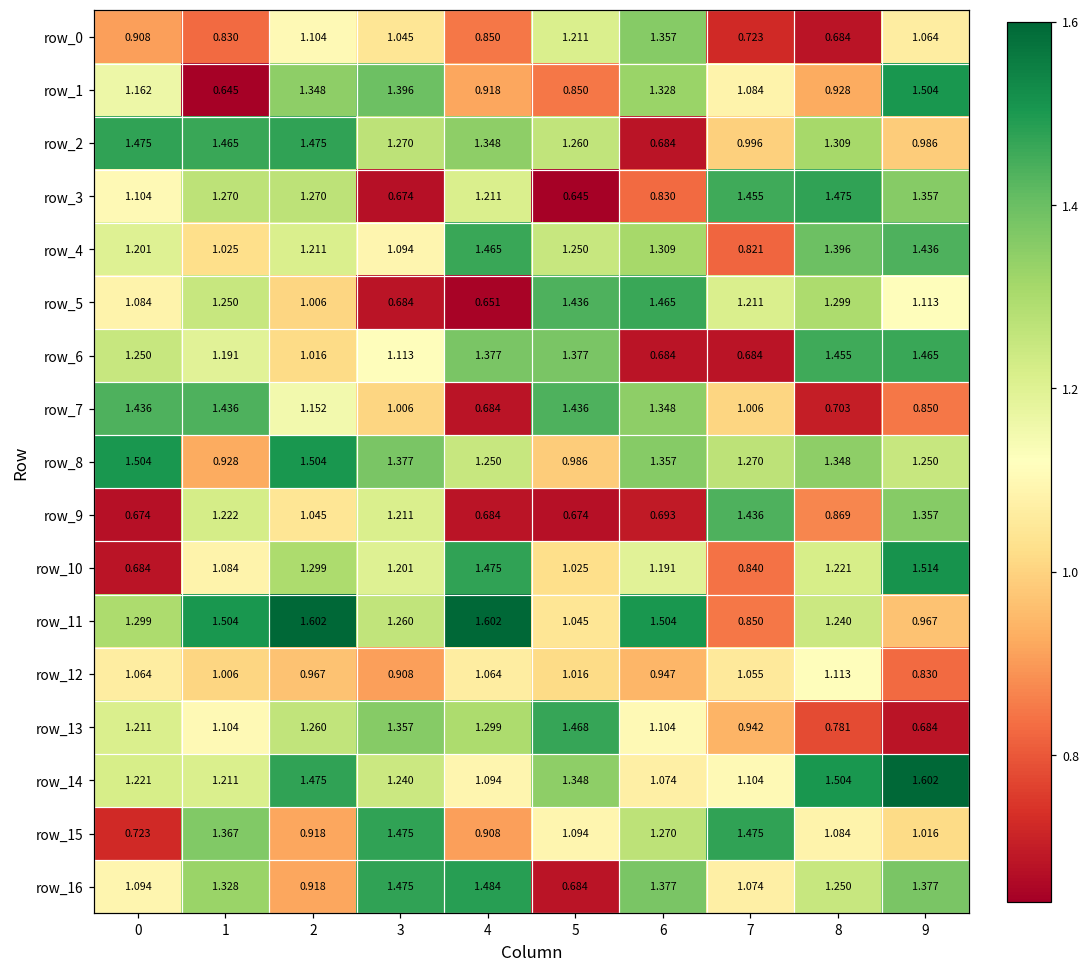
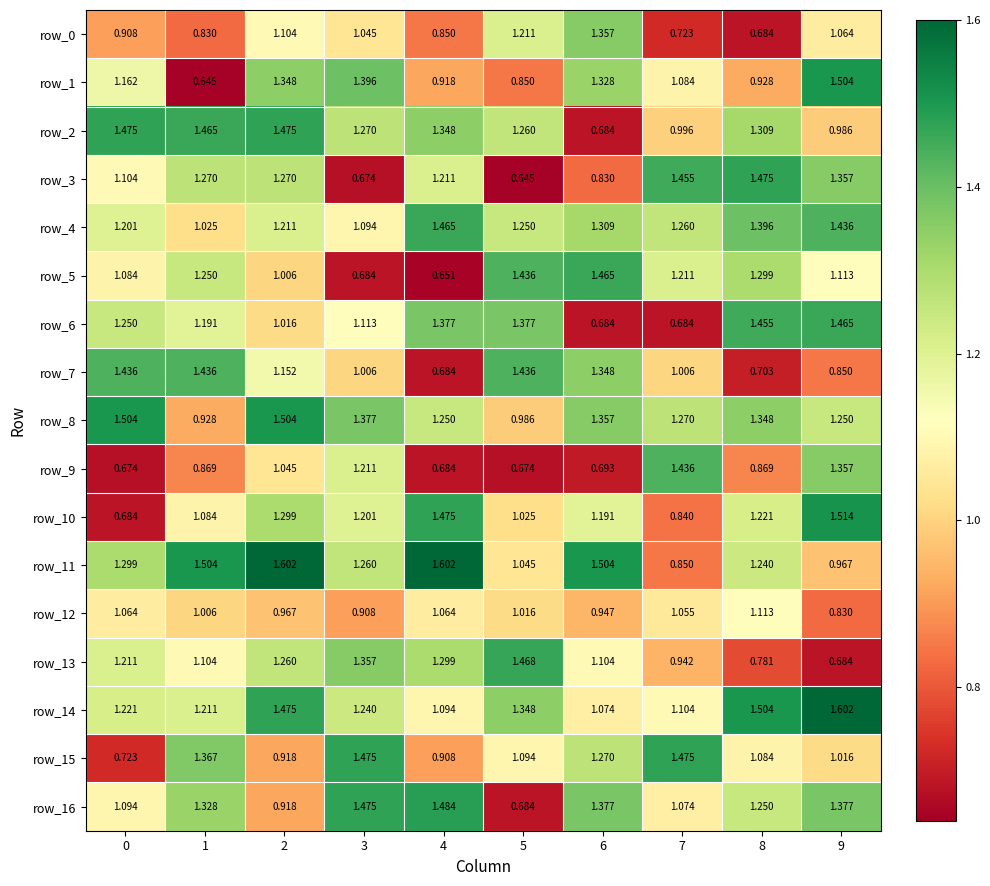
  {
    "row_0": {
      "0": 0.908,
      "1": 0.830,
      "2": 1.104,
      "3": 1.045,
      "4": 0.850,
      "5": 1.211,
      "6": 1.357,
      "7": 0.723,
      "8": 0.684,
      "9": 1.064
    },
    "row_1": {
      "0": 1.162,
      "1": 0.645,
      "2": 1.348,
      "3": 1.396,
      "4": 0.918,
      "5": 0.850,
      "6": 1.328,
      "7": 1.084,
      "8": 0.928,
      "9": 1.504
    },
    "row_2": {
      "0": 1.475,
      "1": 1.465,
      "2": 1.475,
      "3": 1.270,
      "4": 1.348,
      "5": 1.260,
      "6": 0.684,
      "7": 0.996,
      "8": 1.309,
      "9": 0.986
    },
    "row_3": {
      "0": 1.104,
      "1": 1.270,
      "2": 1.270,
      "3": 0.674,
      "4": 1.211,
      "5": 0.645,
      "6": 0.830,
      "7": 1.455,
      "8": 1.475,
      "9": 1.357
    },
    "row_4": {
      "0": 1.201,
      "1": 1.025,
      "2": 1.211,
      "3": 1.094,
      "4": 1.465,
      "5": 1.250,
      "6": 1.309,
-     "7": 0.821,
+     "7": 1.260,
      "8": 1.396,
      "9": 1.436
    },
    "row_5": {
      "0": 1.084,
      "1": 1.250,
      "2": 1.006,
      "3": 0.684,
      "4": 0.651,
      "5": 1.436,
      "6": 1.465,
      "7": 1.211,
      "8": 1.299,
      "9": 1.113
    },
    "row_6": {
      "0": 1.250,
      "1": 1.191,
      "2": 1.016,
      "3": 1.113,
      "4": 1.377,
      "5": 1.377,
      "6": 0.684,
      "7": 0.684,
      "8": 1.455,
      "9": 1.465
    },
    "row_7": {
      "0": 1.436,
      "1": 1.436,
      "2": 1.152,
      "3": 1.006,
      "4": 0.684,
      "5": 1.436,
      "6": 1.348,
      "7": 1.006,
      "8": 0.703,
      "9": 0.850
    },
    "row_8": {
      "0": 1.504,
      "1": 0.928,
      "2": 1.504,
      "3": 1.377,
      "4": 1.250,
      "5": 0.986,
      "6": 1.357,
      "7": 1.270,
      "8": 1.348,
      "9": 1.250
    },
    "row_9": {
      "0": 0.674,
-     "1": 1.222,
+     "1": 0.869,
      "2": 1.045,
      "3": 1.211,
      "4": 0.684,
      "5": 0.674,
      "6": 0.693,
      "7": 1.436,
      "8": 0.869,
      "9": 1.357
    },
    "row_10": {
      "0": 0.684,
      "1": 1.084,
      "2": 1.299,
      "3": 1.201,
      "4": 1.475,
      "5": 1.025,
      "6": 1.191,
      "7": 0.840,
      "8": 1.221,
      "9": 1.514
    },
    "row_11": {
      "0": 1.299,
      "1": 1.504,
      "2": 1.602,
      "3": 1.260,
      "4": 1.602,
      "5": 1.045,
      "6": 1.504,
      "7": 0.850,
      "8": 1.240,
      "9": 0.967
    },
    "row_12": {
      "0": 1.064,
      "1": 1.006,
      "2": 0.967,
      "3": 0.908,
      "4": 1.064,
      "5": 1.016,
      "6": 0.947,
      "7": 1.055,
      "8": 1.113,
      "9": 0.830
    },
    "row_13": {
      "0": 1.211,
      "1": 1.104,
      "2": 1.260,
      "3": 1.357,
      "4": 1.299,
      "5": 1.468,
      "6": 1.104,
      "7": 0.942,
      "8": 0.781,
      "9": 0.684
    },
    "row_14": {
      "0": 1.221,
      "1": 1.211,
      "2": 1.475,
      "3": 1.240,
      "4": 1.094,
      "5": 1.348,
      "6": 1.074,
      "7": 1.104,
      "8": 1.504,
      "9": 1.602
    },
    "row_15": {
      "0": 0.723,
      "1": 1.367,
      "2": 0.918,
      "3": 1.475,
      "4": 0.908,
      "5": 1.094,
      "6": 1.270,
      "7": 1.475,
      "8": 1.084,
      "9": 1.016
    },
    "row_16": {
      "0": 1.094,
      "1": 1.328,
      "2": 0.918,
      "3": 1.475,
      "4": 1.484,
      "5": 0.684,
      "6": 1.377,
      "7": 1.074,
      "8": 1.250,
      "9": 1.377
    }
  }
